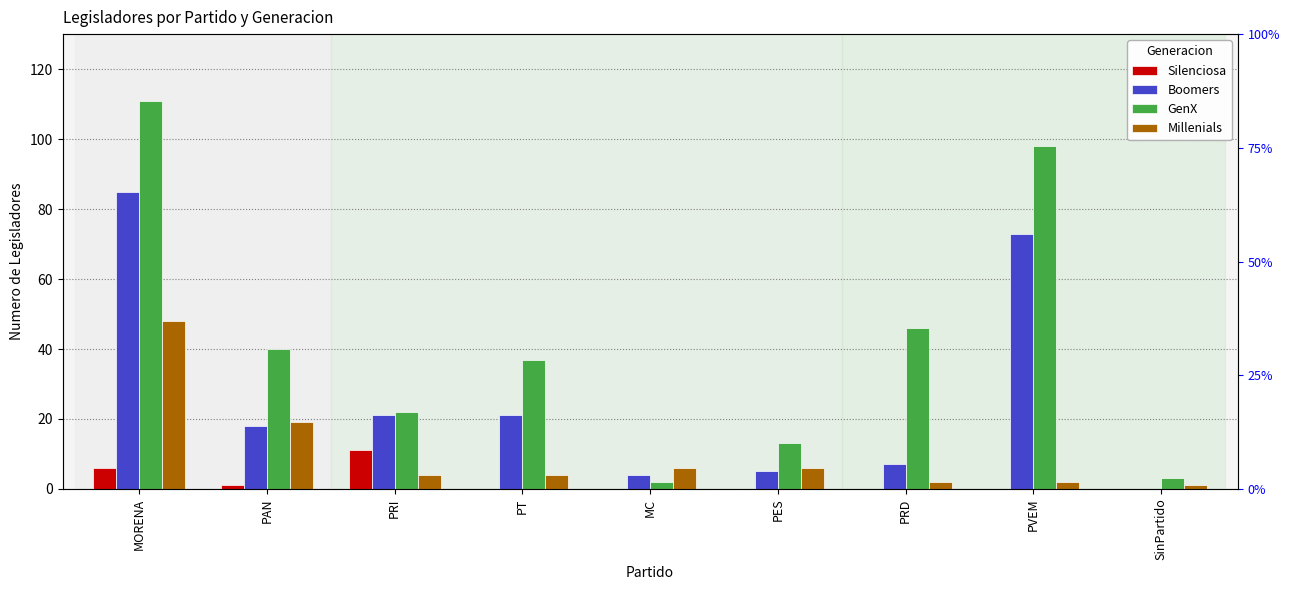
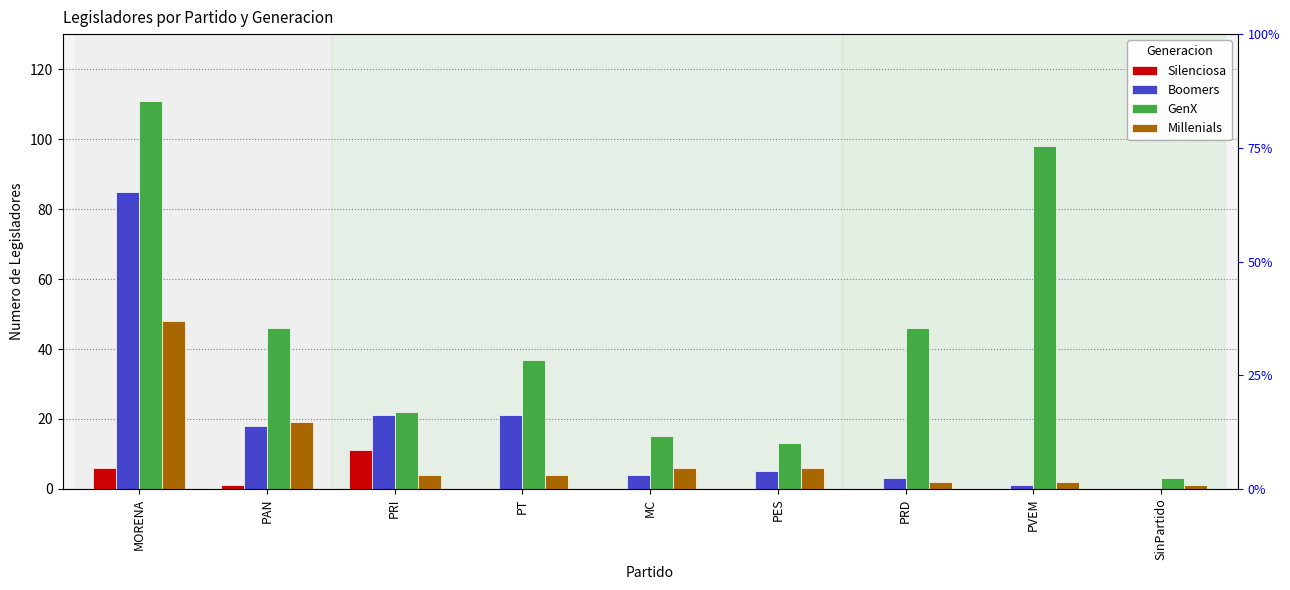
  {
    "Silenciosa": {
      "MORENA": 6,
      "PAN": 1,
      "PRI": 11,
      "PT": 0,
      "MC": 0,
      "PES": 0,
      "PRD": 0,
      "PVEM": 0,
      "SinPartido": 0
    },
    "Boomers": {
      "MORENA": 85,
      "PAN": 18,
      "PRI": 21,
      "PT": 21,
      "MC": 4,
      "PES": 5,
-     "PRD": 7,
-     "PVEM": 73,
+     "PRD": 3,
+     "PVEM": 1,
      "SinPartido": 0
    },
    "GenX": {
      "MORENA": 111,
-     "PAN": 40,
+     "PAN": 46,
      "PRI": 22,
      "PT": 37,
-     "MC": 2,
+     "MC": 15,
      "PES": 13,
      "PRD": 46,
      "PVEM": 98,
      "SinPartido": 3
    },
    "Millenials": {
      "MORENA": 48,
      "PAN": 19,
      "PRI": 4,
      "PT": 4,
      "MC": 6,
      "PES": 6,
      "PRD": 2,
      "PVEM": 2,
      "SinPartido": 1
    }
  }
